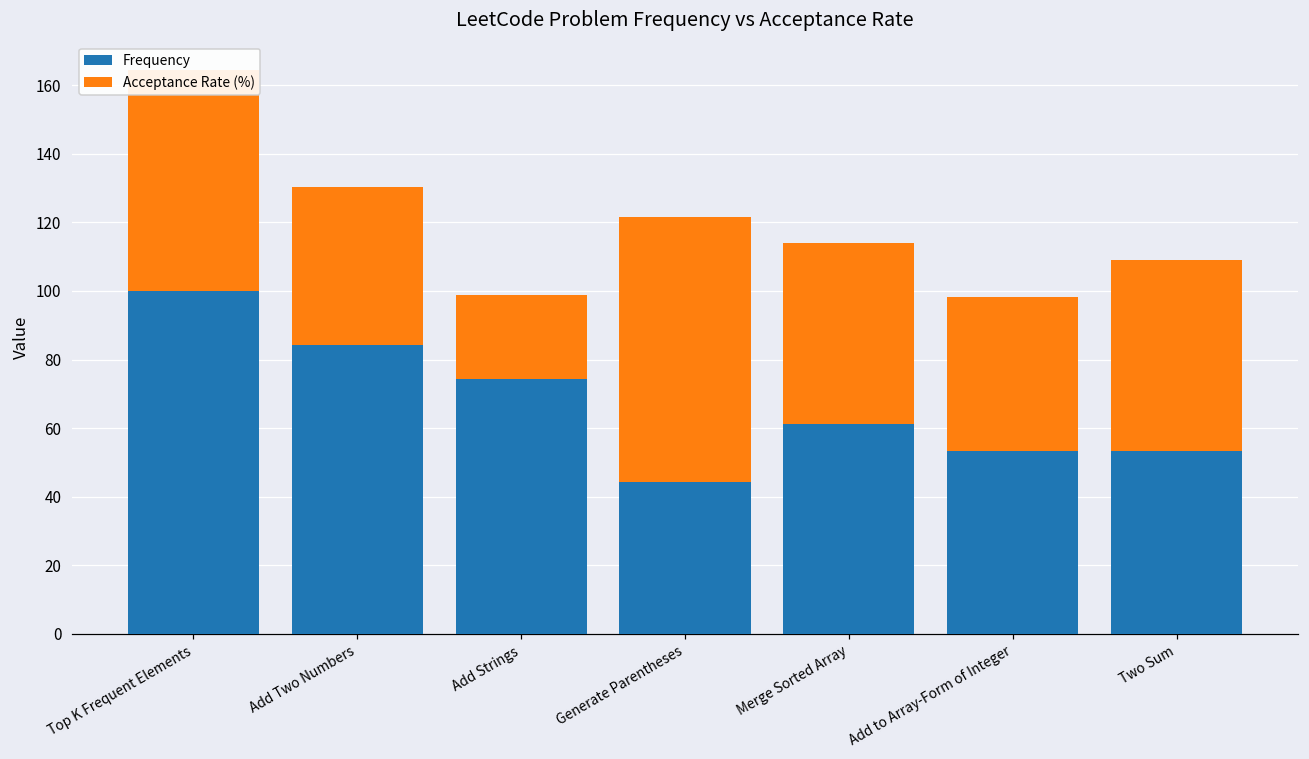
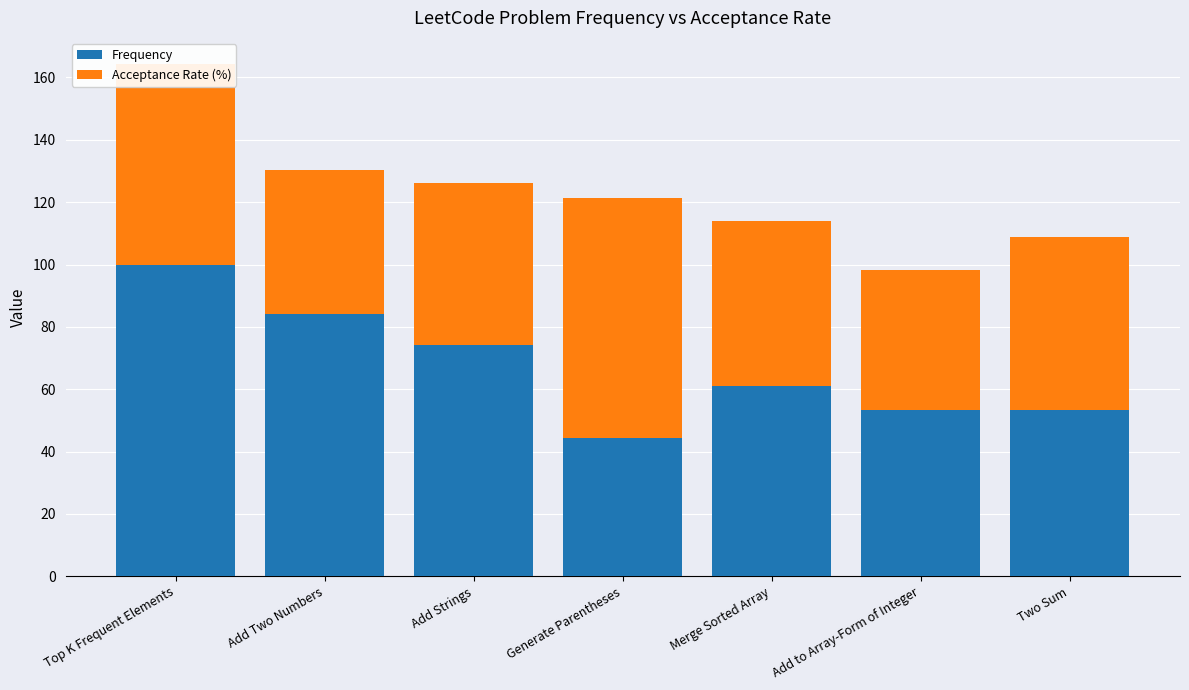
  {
    "Frequency": {
      "Top K Frequent Elements": 100,
      "Add Two Numbers": 84,
      "Add Strings": 74,
      "Generate Parentheses": 44,
      "Merge Sorted Array": 61,
      "Add to Array-Form of Integer": 53,
      "Two Sum": 53
    },
    "Acceptance Rate (%)": {
      "Add Two Numbers": 46,
-     "Add Strings": 24,
+     "Add Strings": 52,
      "Generate Parentheses": 77,
      "Merge Sorted Array": 53,
      "Add to Array-Form of Integer": 45,
      "Two Sum": 56
    }
  }
